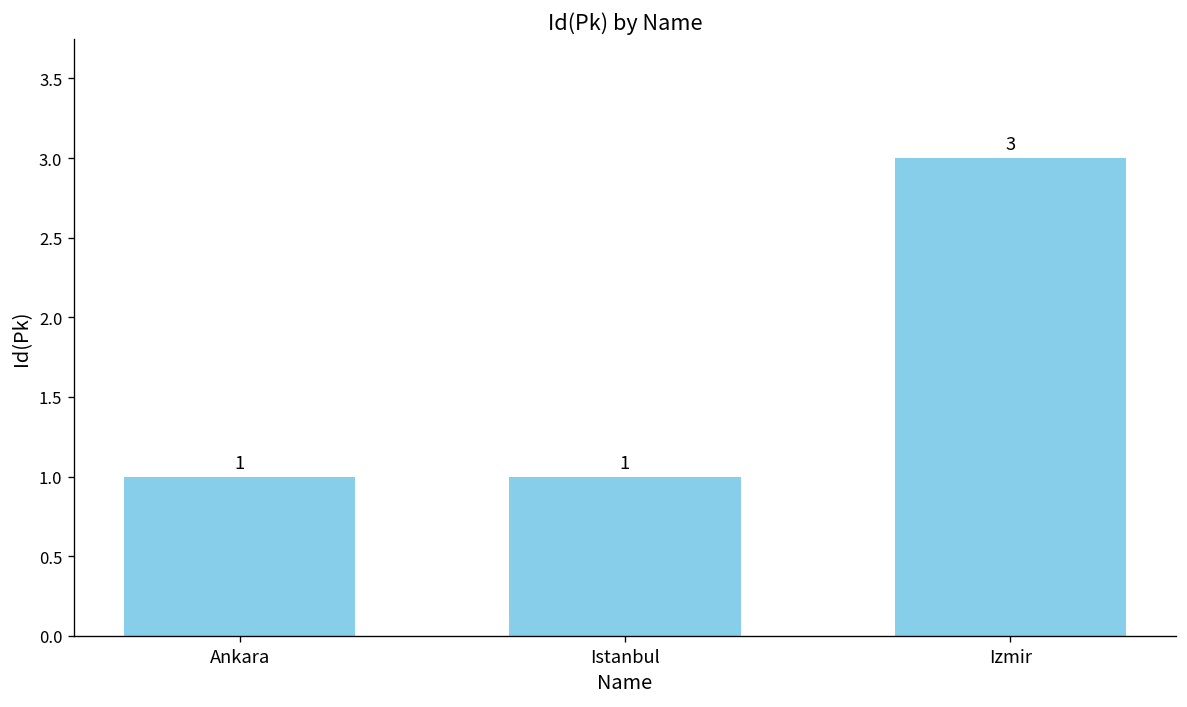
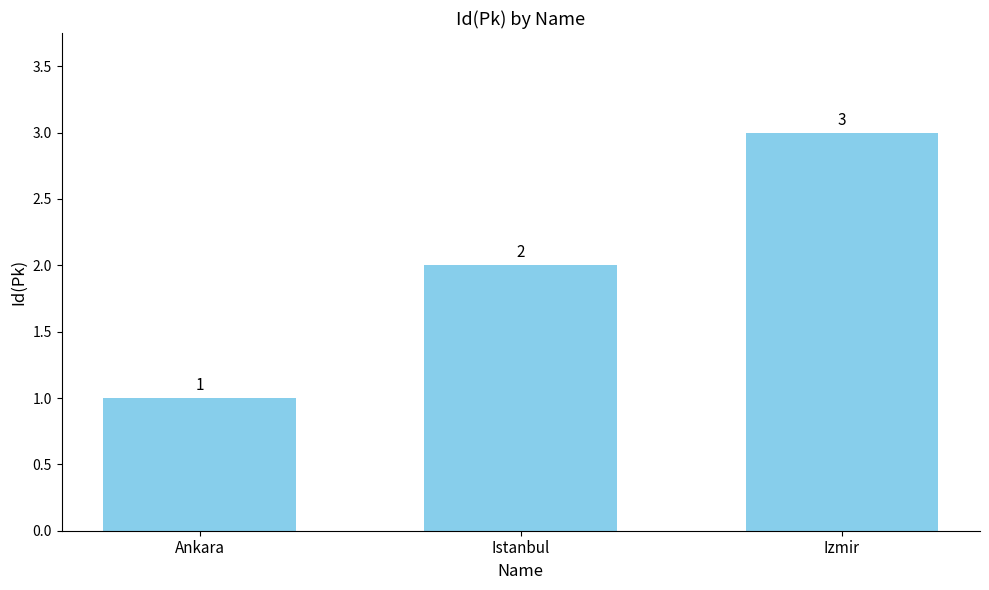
  {
    "Ankara": 1,
-   "Istanbul": 1,
+   "Istanbul": 2,
    "Izmir": 3
  }
